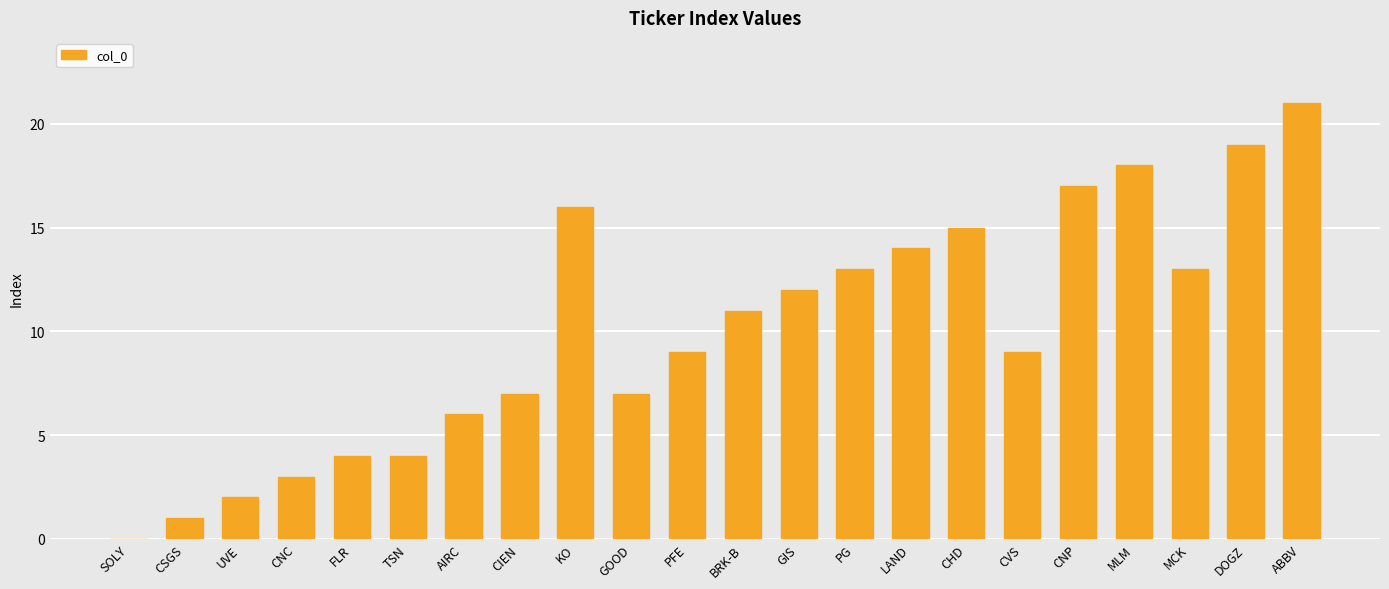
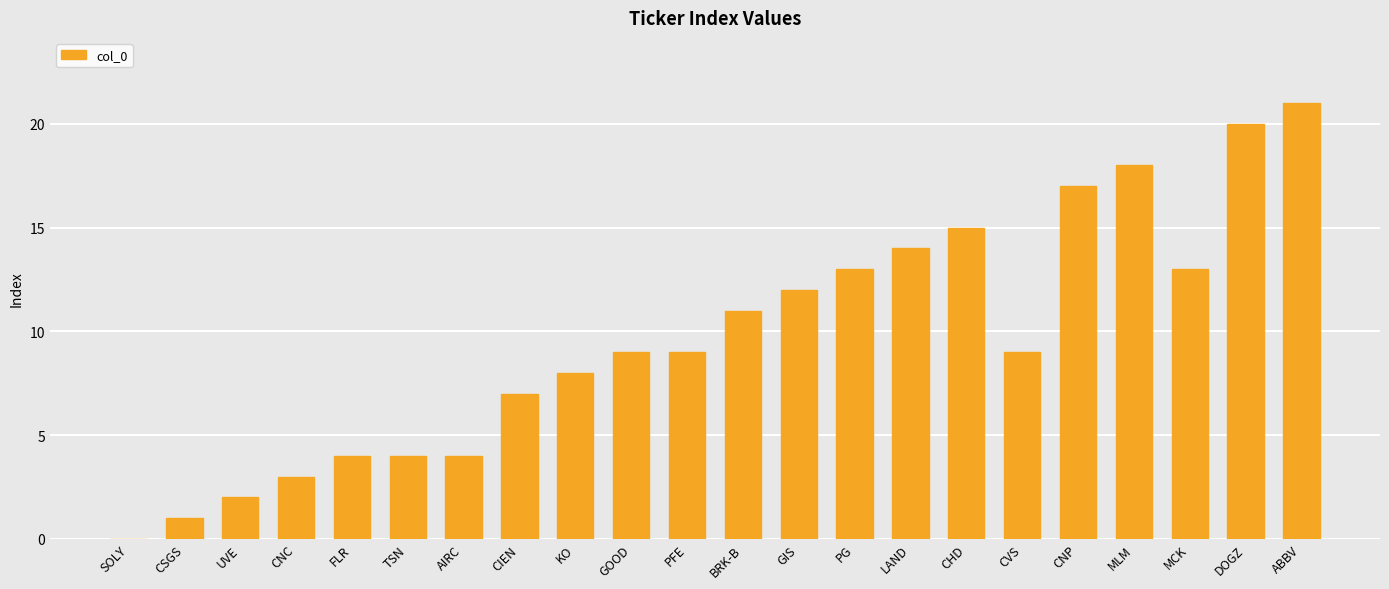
  {
    "SOLY": 0,
    "CSGS": 1,
    "UVE": 2,
    "CNC": 3,
    "FLR": 4,
    "TSN": 4,
-   "AIRC": 6,
+   "AIRC": 4,
    "CIEN": 7,
-   "KO": 16,
-   "GOOD": 7,
+   "KO": 8,
+   "GOOD": 9,
    "PFE": 9,
    "BRK-B": 11,
    "GIS": 12,
    "PG": 13,
    "LAND": 14,
    "CHD": 15,
    "CVS": 9,
    "CNP": 17,
    "MLM": 18,
    "MCK": 13,
-   "DOGZ": 19,
+   "DOGZ": 20,
    "ABBV": 21
  }
